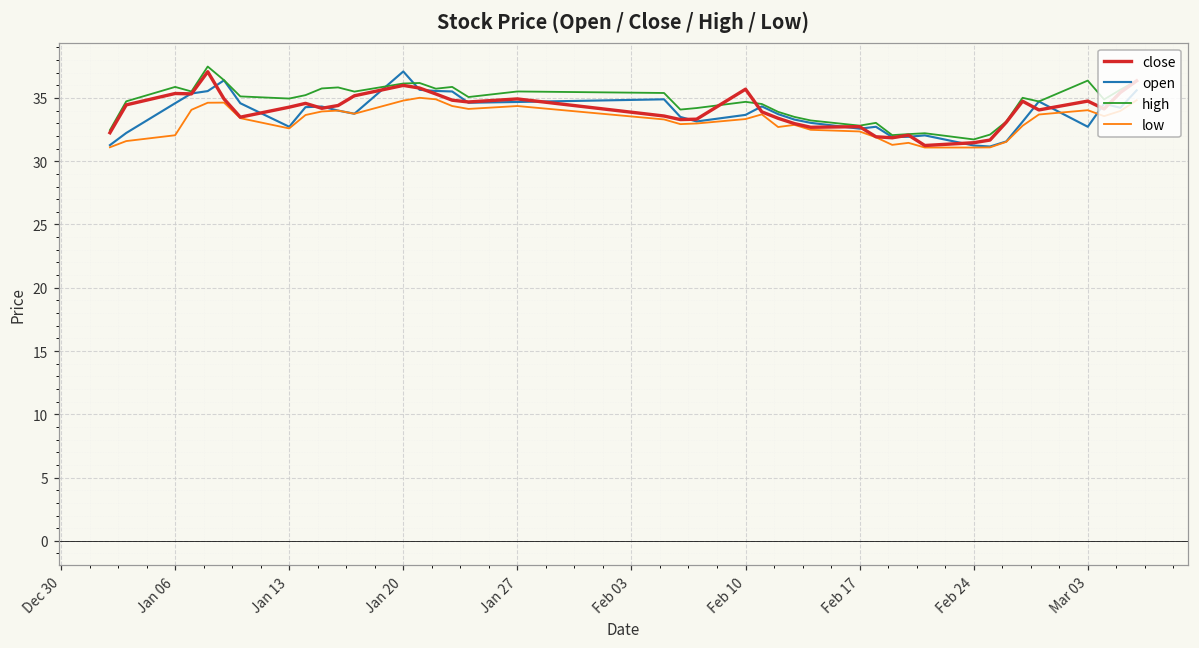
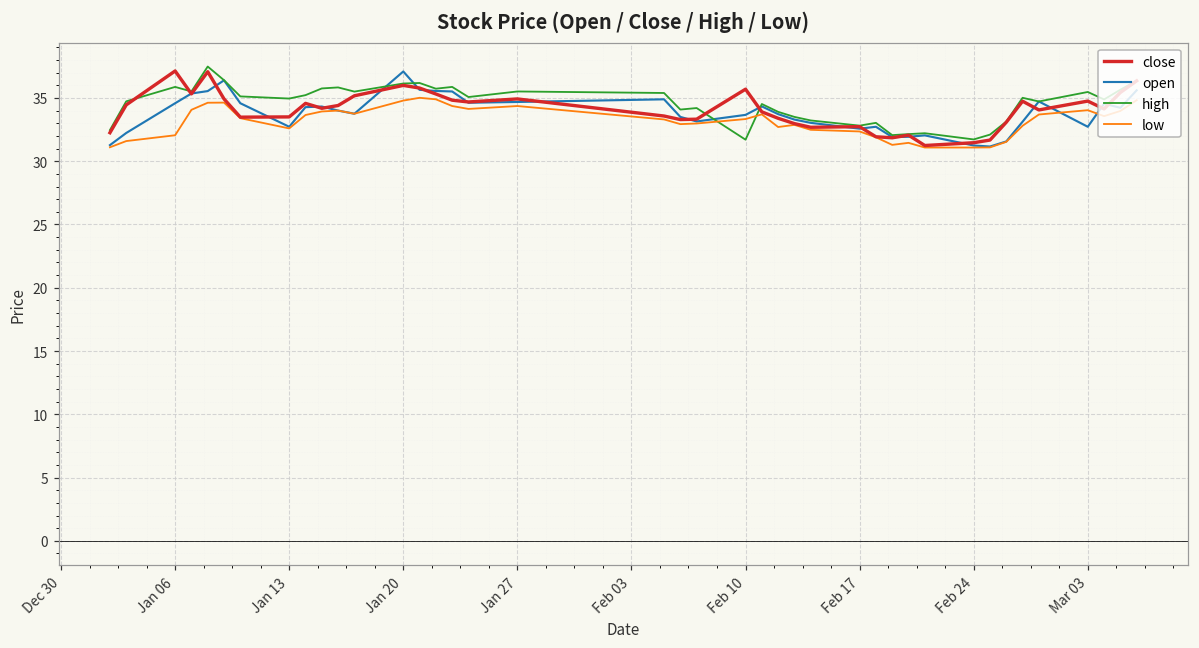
  {
    "close": {
-     "Jan 06": 35.4,
-     "Jan 13": 34.3,
+     "Jan 06": 37.1,
+     "Jan 13": 33.5,
      "Jan 27": 34.9,
      "Feb 10": 35.7,
      "Mar 03": 34.8
    },
    "open": {
      "Jan 06": 34.6,
      "Jan 20": 37.1,
      "Jan 27": 34.7,
      "Feb 10": 33.7,
      "Mar 03": 32.7
    },
    "high": {
      "Jan 06": 35.9,
      "Jan 13": 35.0,
      "Jan 27": 35.5,
-     "Feb 10": 34.7,
+     "Feb 10": 31.7,
      "Feb 24": 31.7,
-     "Mar 03": 36.4
+     "Mar 03": 35.5
    },
    "low": {
      "Jan 06": 32.1,
      "Jan 20": 34.8,
      "Jan 27": 34.4,
      "Feb 10": 33.3,
      "Mar 03": 34.0
    }
  }
